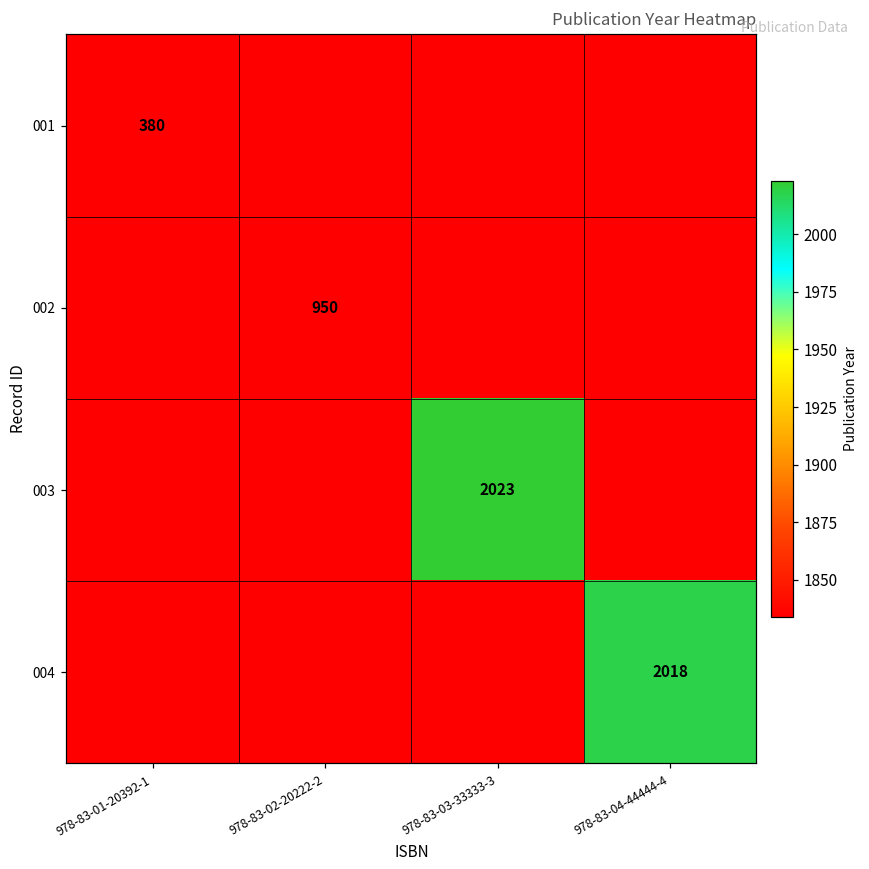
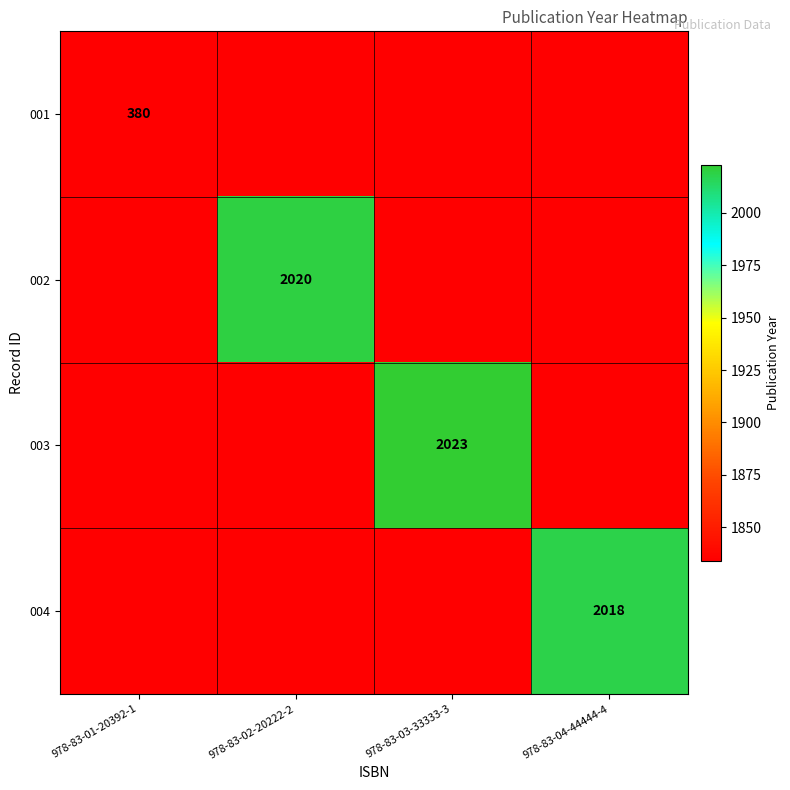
  {
    "001": {
      "978-83-01-20392-1": 380
    },
    "002": {
-     "978-83-02-20222-2": 950
+     "978-83-02-20222-2": 2020
    },
    "003": {
      "978-83-03-33333-3": 2023
    },
    "004": {
      "978-83-04-44444-4": 2018
    }
  }
